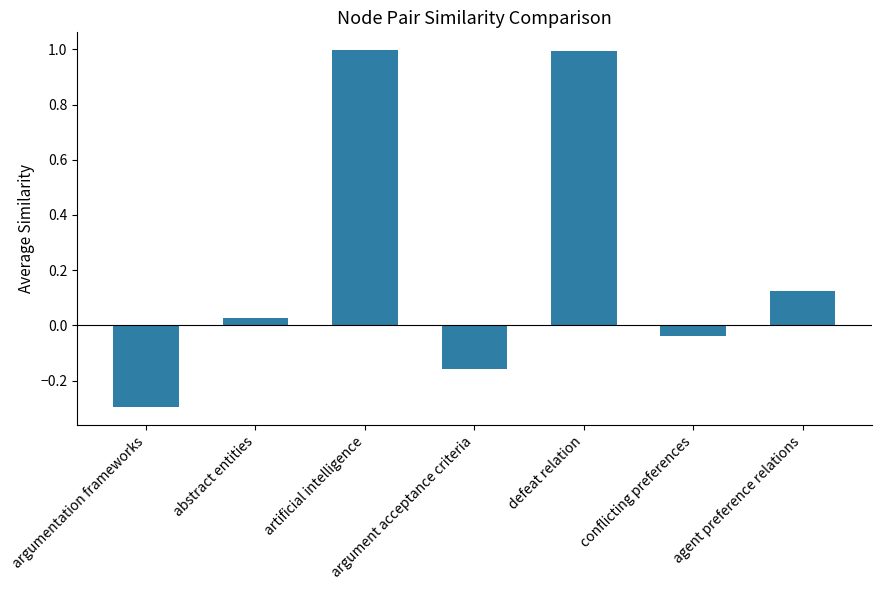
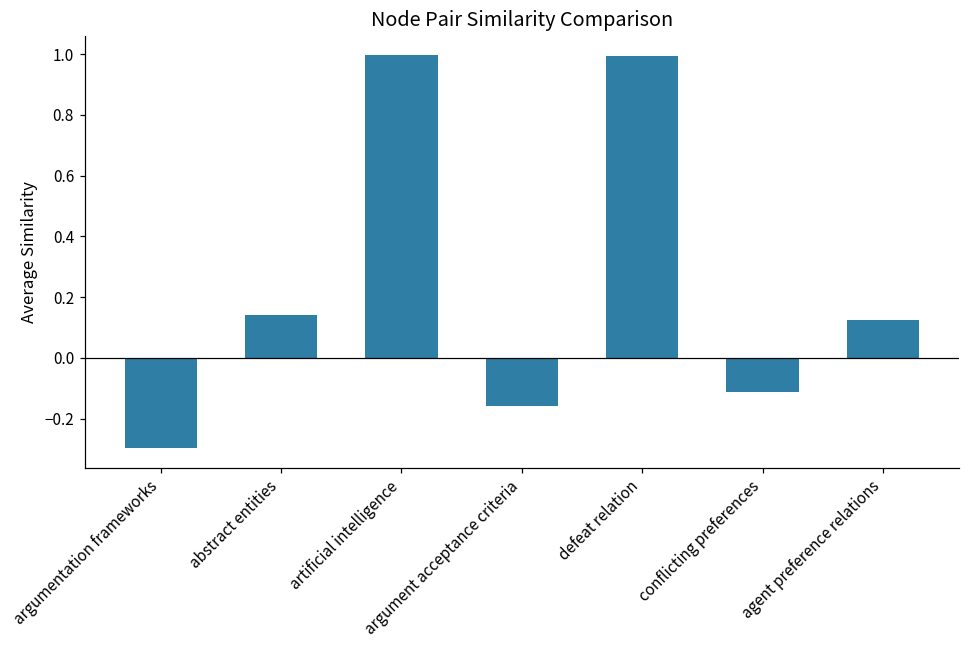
  {
    "argumentation frameworks": -0.30,
-   "abstract entities": 0.03,
+   "abstract entities": 0.14,
    "artificial intelligence": 1.00,
    "argument acceptance criteria": -0.16,
    "defeat relation": 0.99,
-   "conflicting preferences": -0.04,
+   "conflicting preferences": -0.11,
    "agent preference relations": 0.13
  }
